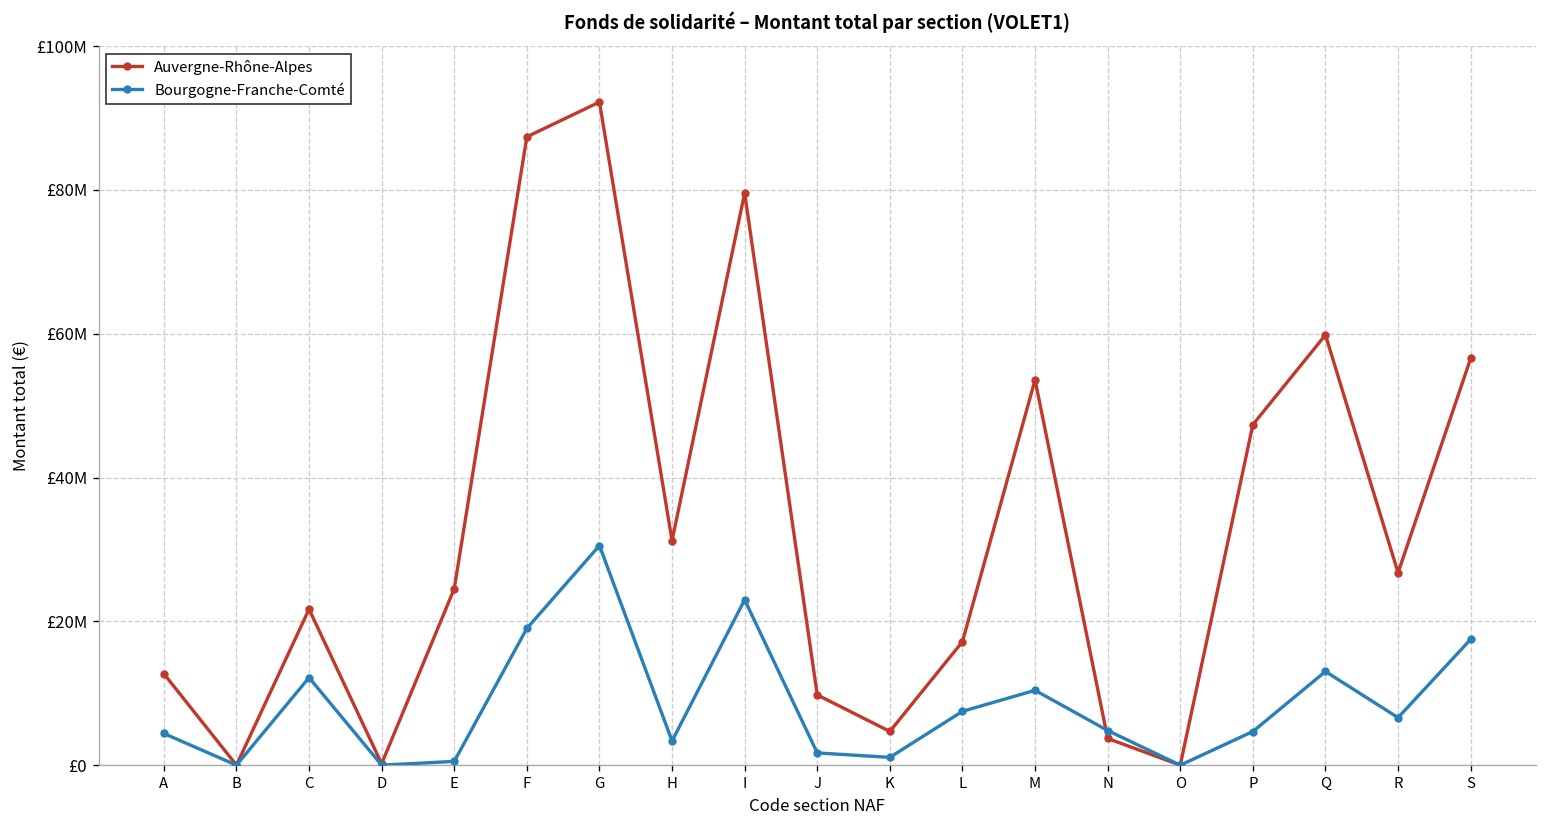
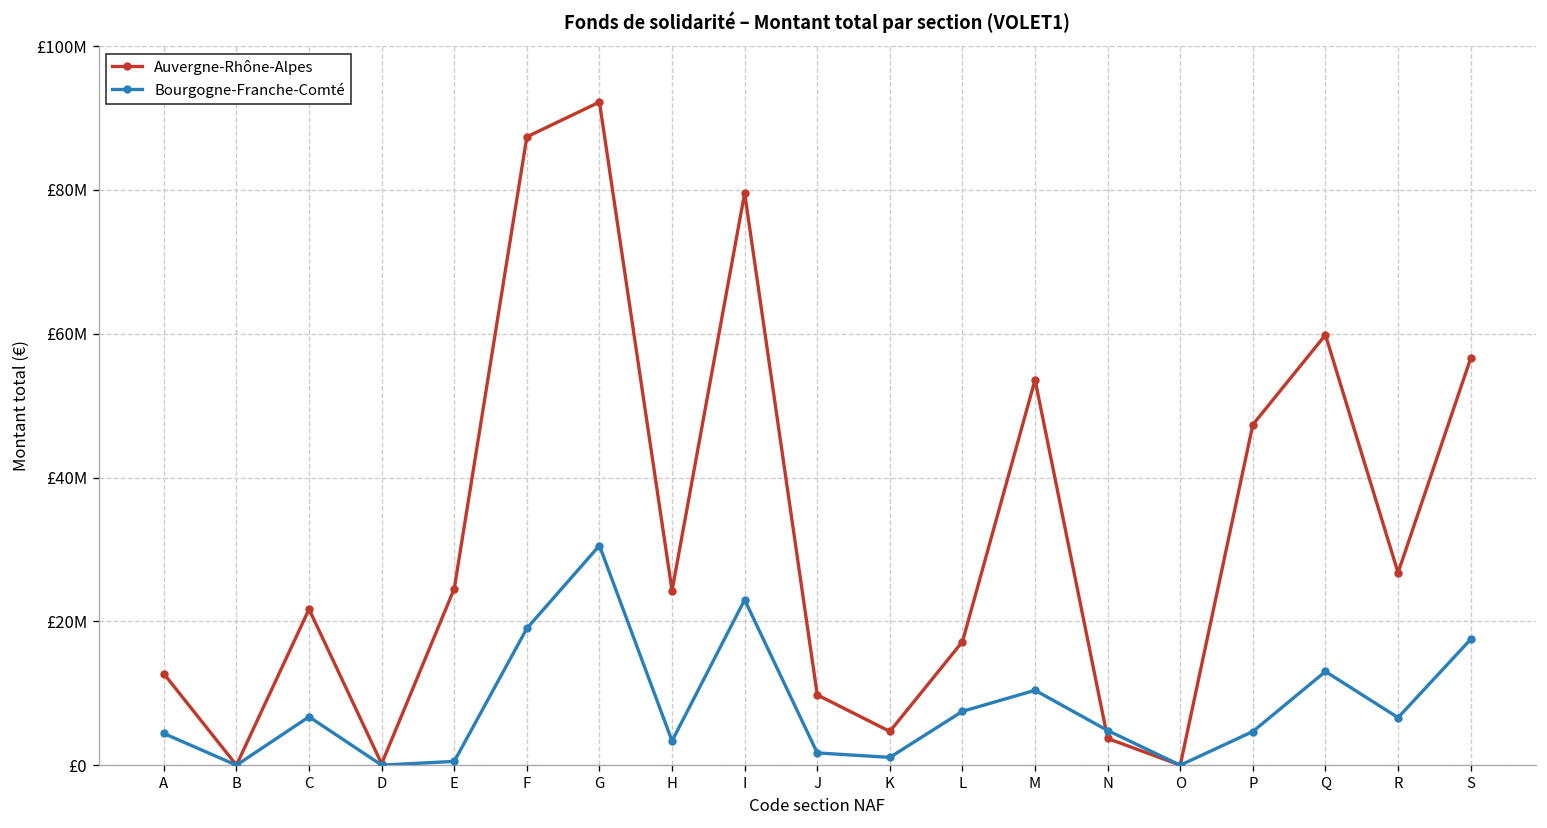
  {
    "Auvergne-Rhône-Alpes": {
      "A": "£13000000",
      "C": "£22000000",
      "E": "£25000000",
      "F": "£87000000",
      "G": "£92000000",
-     "H": "£31000000",
+     "H": "£24000000",
      "I": "£80000000",
      "J": "£10000000",
      "K": "£5000000",
      "L": "£17000000",
      "M": "£54000000",
      "N": "£4000000",
      "P": "£47000000",
      "Q": "£60000000",
      "R": "£27000000",
      "S": "£57000000"
    },
    "Bourgogne-Franche-Comté": {
      "A": "£4000000",
-     "C": "£12000000",
+     "C": "£7000000",
      "E": "£1000000",
      "F": "£19000000",
      "G": "£31000000",
      "H": "£3000000",
      "I": "£23000000",
      "J": "£2000000",
      "K": "£1000000",
      "L": "£7000000",
      "M": "£10000000",
      "N": "£5000000",
      "P": "£5000000",
      "Q": "£13000000",
      "R": "£7000000",
      "S": "£18000000"
    }
  }
